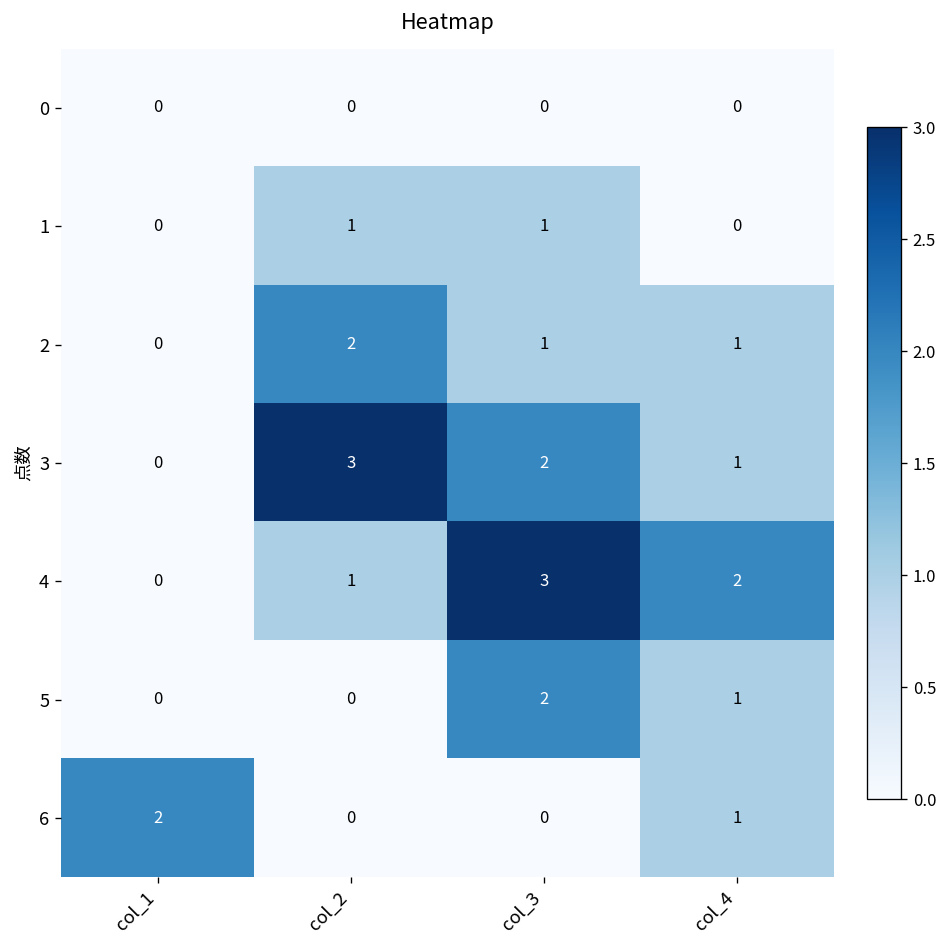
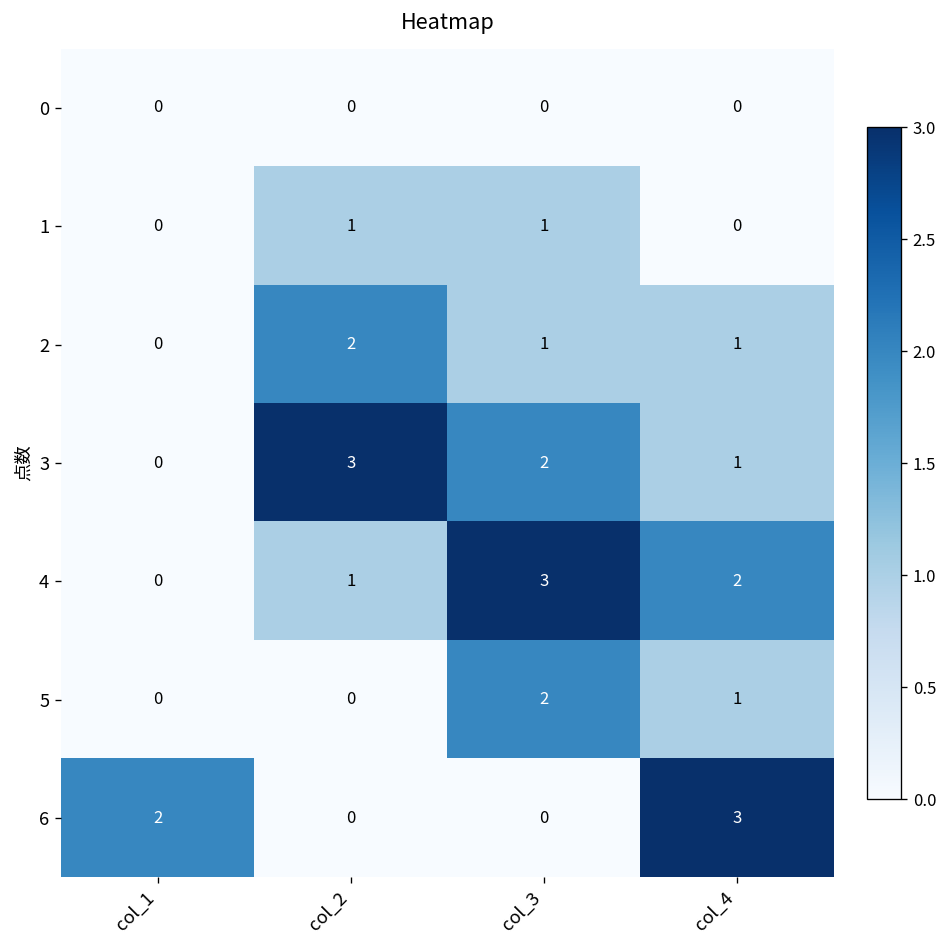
  {
    "0": {
      "col_1": 0,
      "col_2": 0,
      "col_3": 0,
      "col_4": 0
    },
    "1": {
      "col_1": 0,
      "col_2": 1,
      "col_3": 1,
      "col_4": 0
    },
    "2": {
      "col_1": 0,
      "col_2": 2,
      "col_3": 1,
      "col_4": 1
    },
    "3": {
      "col_1": 0,
      "col_2": 3,
      "col_3": 2,
      "col_4": 1
    },
    "4": {
      "col_1": 0,
      "col_2": 1,
      "col_3": 3,
      "col_4": 2
    },
    "5": {
      "col_1": 0,
      "col_2": 0,
      "col_3": 2,
      "col_4": 1
    },
    "6": {
      "col_1": 2,
      "col_2": 0,
      "col_3": 0,
-     "col_4": 1
+     "col_4": 3
    }
  }
